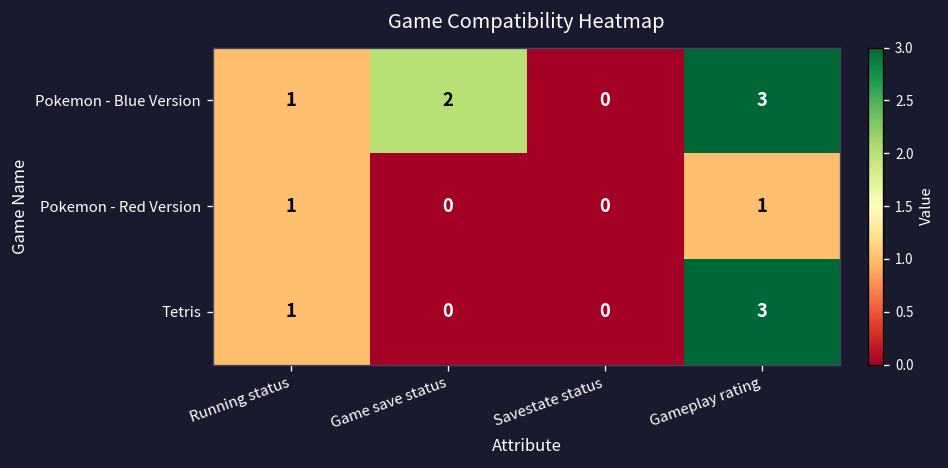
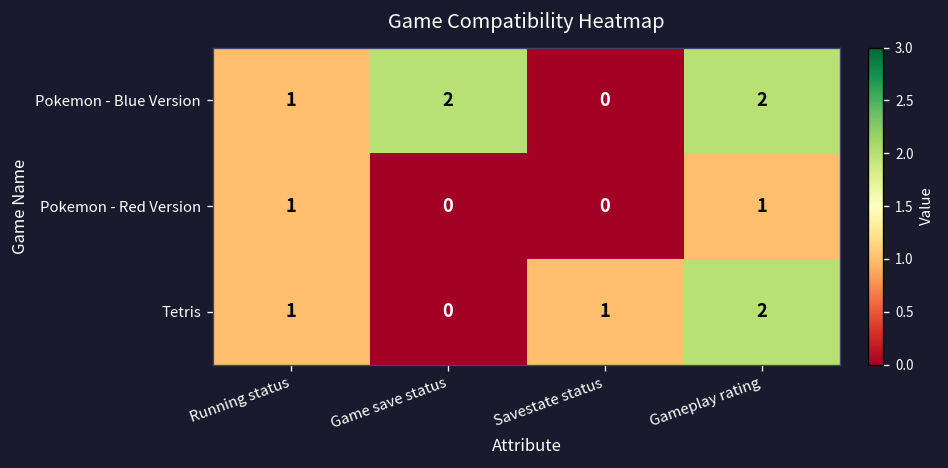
  {
    "Pokemon - Blue Version": {
      "Running status": 1,
      "Game save status": 2,
      "Savestate status": 0,
-     "Gameplay rating": 3
+     "Gameplay rating": 2
    },
    "Pokemon - Red Version": {
      "Running status": 1,
      "Game save status": 0,
      "Savestate status": 0,
      "Gameplay rating": 1
    },
    "Tetris": {
      "Running status": 1,
      "Game save status": 0,
-     "Savestate status": 0,
-     "Gameplay rating": 3
+     "Savestate status": 1,
+     "Gameplay rating": 2
    }
  }
